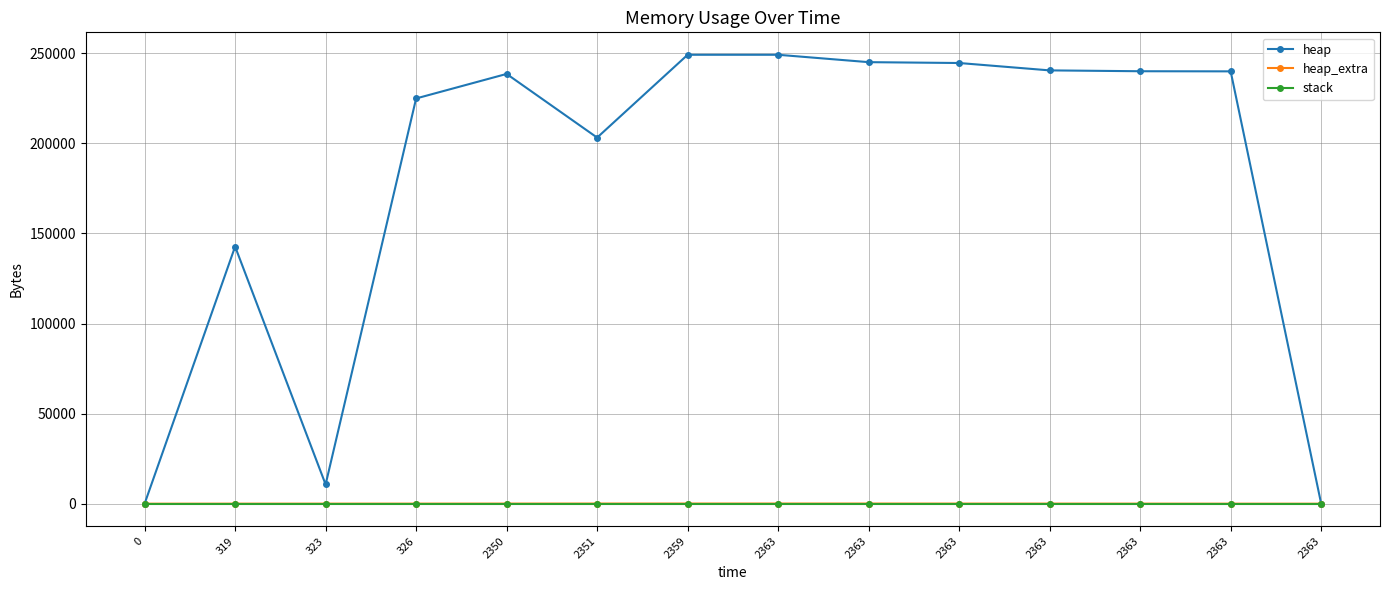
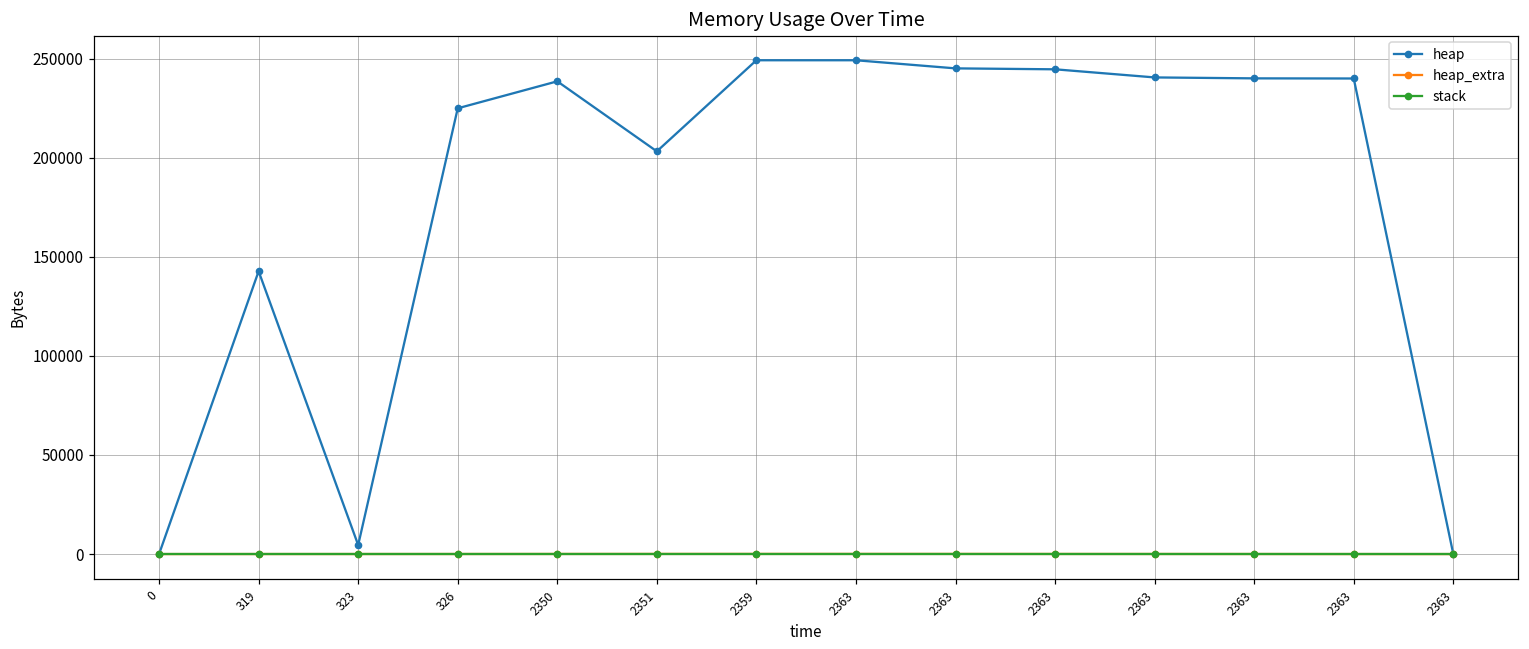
  {
    "heap": {
      "319": 143000,
-     "323": 11000,
+     "323": 5000,
      "326": 225000,
      "2350": 239000,
      "2351": 203000,
      "2359": 249000
    },
    "stack": {
      "319": 0,
      "323": 0,
      "326": 0,
      "2350": 0,
      "2351": 0,
      "2359": 0
    }
  }
